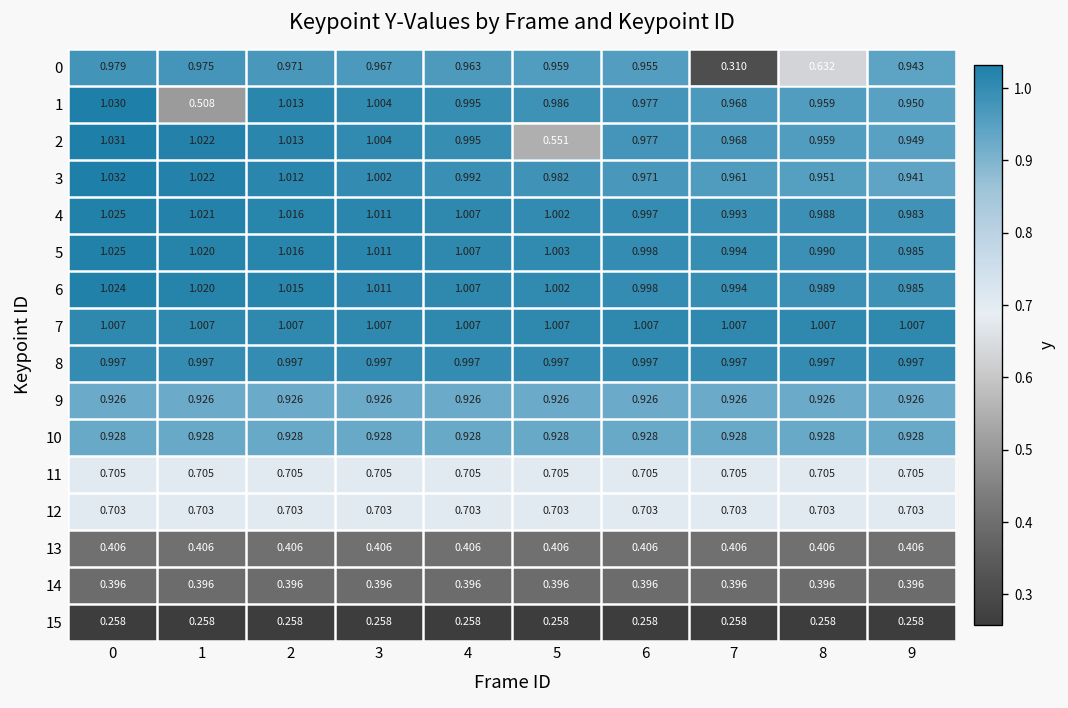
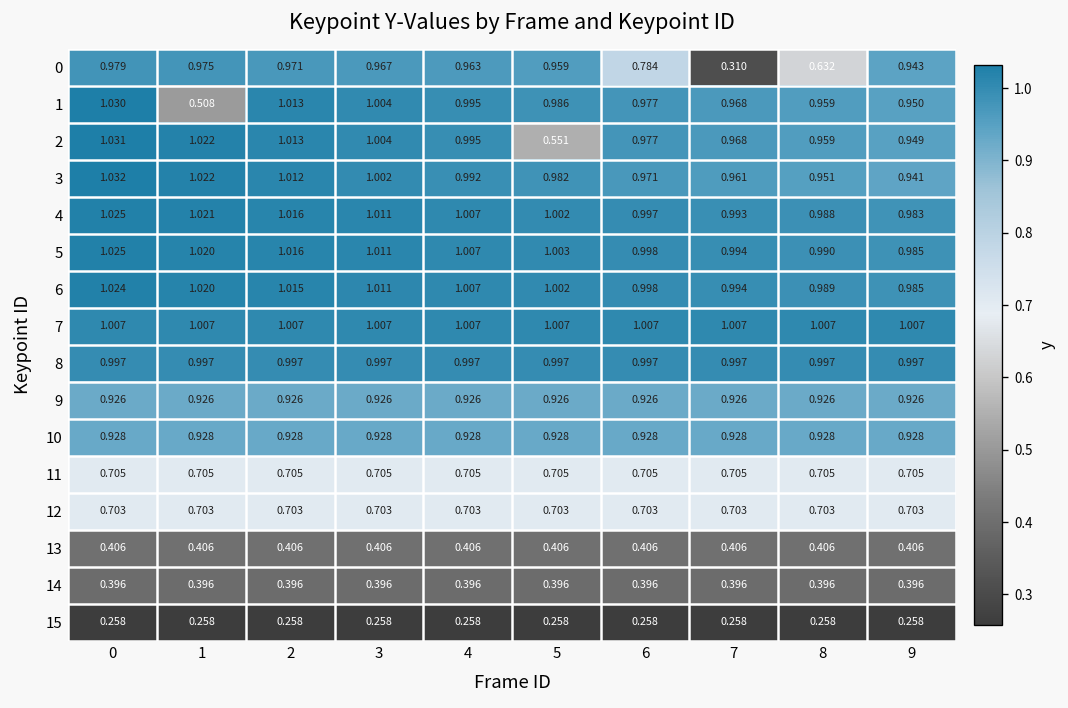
  {
    "0": {
      "0": 0.979,
      "1": 0.975,
      "2": 0.971,
      "3": 0.967,
      "4": 0.963,
      "5": 0.959,
-     "6": 0.955,
+     "6": 0.784,
      "7": 0.310,
      "9": 0.943
    },
    "1": {
      "0": 1.030,
      "1": 0.508,
      "2": 1.013,
      "3": 1.004,
      "4": 0.995,
      "5": 0.986,
      "6": 0.977,
      "7": 0.968,
      "8": 0.959,
      "9": 0.950
    },
    "2": {
      "0": 1.031,
      "1": 1.022,
      "2": 1.013,
      "3": 1.004,
      "4": 0.995,
      "5": 0.551,
      "6": 0.977,
      "7": 0.968,
      "8": 0.959,
      "9": 0.949
    },
    "3": {
      "0": 1.032,
      "1": 1.022,
      "2": 1.012,
      "3": 1.002,
      "4": 0.992,
      "5": 0.982,
      "6": 0.971,
      "7": 0.961,
      "8": 0.951,
      "9": 0.941
    },
    "4": {
      "0": 1.025,
      "1": 1.021,
      "2": 1.016,
      "3": 1.011,
      "4": 1.007,
      "5": 1.002,
      "6": 0.997,
      "7": 0.993,
      "8": 0.988,
      "9": 0.983
    },
    "5": {
      "0": 1.025,
      "1": 1.020,
      "2": 1.016,
      "3": 1.011,
      "4": 1.007,
      "5": 1.003,
      "6": 0.998,
      "7": 0.994,
      "8": 0.990,
      "9": 0.985
    },
    "6": {
      "0": 1.024,
      "1": 1.020,
      "2": 1.015,
      "3": 1.011,
      "4": 1.007,
      "5": 1.002,
      "6": 0.998,
      "7": 0.994,
      "8": 0.989,
      "9": 0.985
    },
    "7": {
      "0": 1.007,
      "1": 1.007,
      "2": 1.007,
      "3": 1.007,
      "4": 1.007,
      "5": 1.007,
      "6": 1.007,
      "7": 1.007,
      "8": 1.007,
      "9": 1.007
    },
    "8": {
      "0": 0.997,
      "1": 0.997,
      "2": 0.997,
      "3": 0.997,
      "4": 0.997,
      "5": 0.997,
      "6": 0.997,
      "7": 0.997,
      "8": 0.997,
      "9": 0.997
    },
    "9": {
      "0": 0.926,
      "1": 0.926,
      "2": 0.926,
      "3": 0.926,
      "4": 0.926,
      "5": 0.926,
      "6": 0.926,
      "7": 0.926,
      "8": 0.926,
      "9": 0.926
    },
    "10": {
      "0": 0.928,
      "1": 0.928,
      "2": 0.928,
      "3": 0.928,
      "4": 0.928,
      "5": 0.928,
      "6": 0.928,
      "7": 0.928,
      "8": 0.928,
      "9": 0.928
    },
    "11": {
      "0": 0.705,
      "1": 0.705,
      "2": 0.705,
      "3": 0.705,
      "4": 0.705,
      "5": 0.705,
      "6": 0.705,
      "7": 0.705,
      "8": 0.705,
      "9": 0.705
    },
    "12": {
      "0": 0.703,
      "1": 0.703,
      "2": 0.703,
      "3": 0.703,
      "4": 0.703,
      "5": 0.703,
      "6": 0.703,
      "7": 0.703,
      "8": 0.703,
      "9": 0.703
    },
    "13": {
      "0": 0.406,
      "1": 0.406,
      "2": 0.406,
      "3": 0.406,
      "4": 0.406,
      "5": 0.406,
      "6": 0.406,
      "7": 0.406,
      "8": 0.406,
      "9": 0.406
    },
    "14": {
      "0": 0.396,
      "1": 0.396,
      "2": 0.396,
      "3": 0.396,
      "4": 0.396,
      "5": 0.396,
      "6": 0.396,
      "7": 0.396,
      "8": 0.396,
      "9": 0.396
    },
    "15": {
      "0": 0.258,
      "1": 0.258,
      "2": 0.258,
      "3": 0.258,
      "4": 0.258,
      "5": 0.258,
      "6": 0.258,
      "7": 0.258,
      "8": 0.258,
      "9": 0.258
    }
  }
